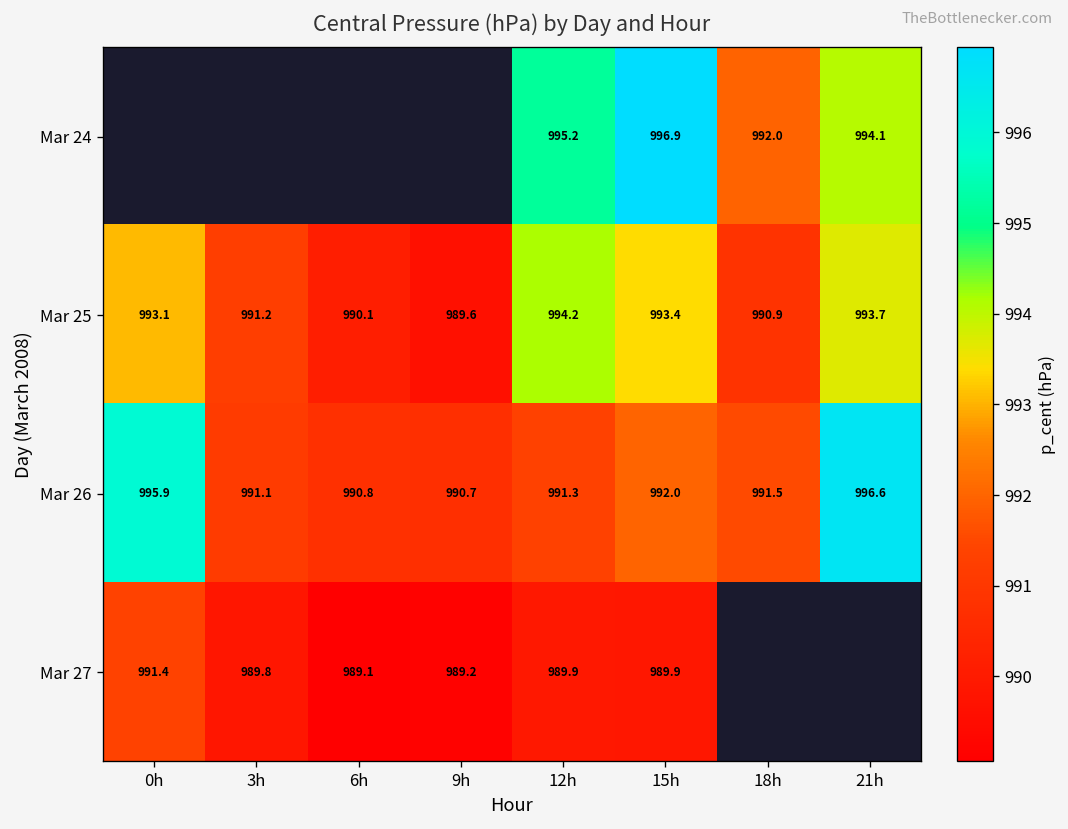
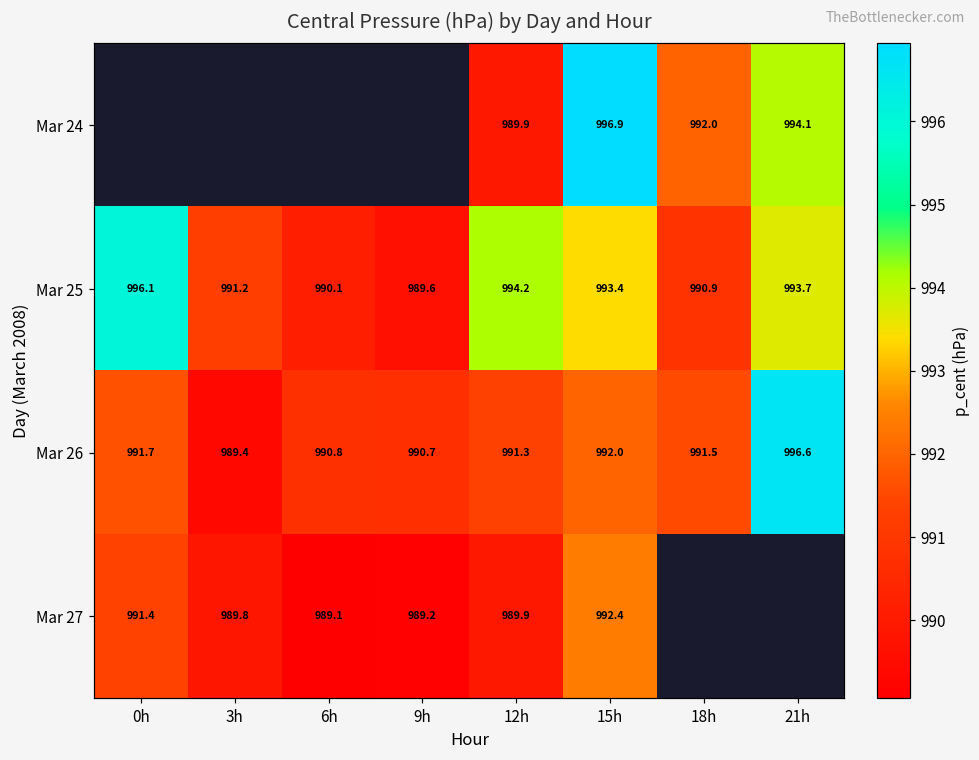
  {
    "Mar 24": {
-     "12h": 995.2,
+     "12h": 989.9,
      "15h": 996.9,
      "18h": 992.0,
      "21h": 994.1
    },
    "Mar 25": {
-     "0h": 993.1,
+     "0h": 996.1,
      "3h": 991.2,
      "6h": 990.1,
      "9h": 989.6,
      "12h": 994.2,
      "15h": 993.4,
      "18h": 990.9,
      "21h": 993.7
    },
    "Mar 26": {
-     "0h": 995.9,
-     "3h": 991.1,
+     "0h": 991.7,
+     "3h": 989.4,
      "6h": 990.8,
      "9h": 990.7,
      "12h": 991.3,
      "15h": 992.0,
      "18h": 991.5,
      "21h": 996.6
    },
    "Mar 27": {
      "0h": 991.4,
      "3h": 989.8,
      "6h": 989.1,
      "9h": 989.2,
      "12h": 989.9,
-     "15h": 989.9
+     "15h": 992.4
    }
  }
